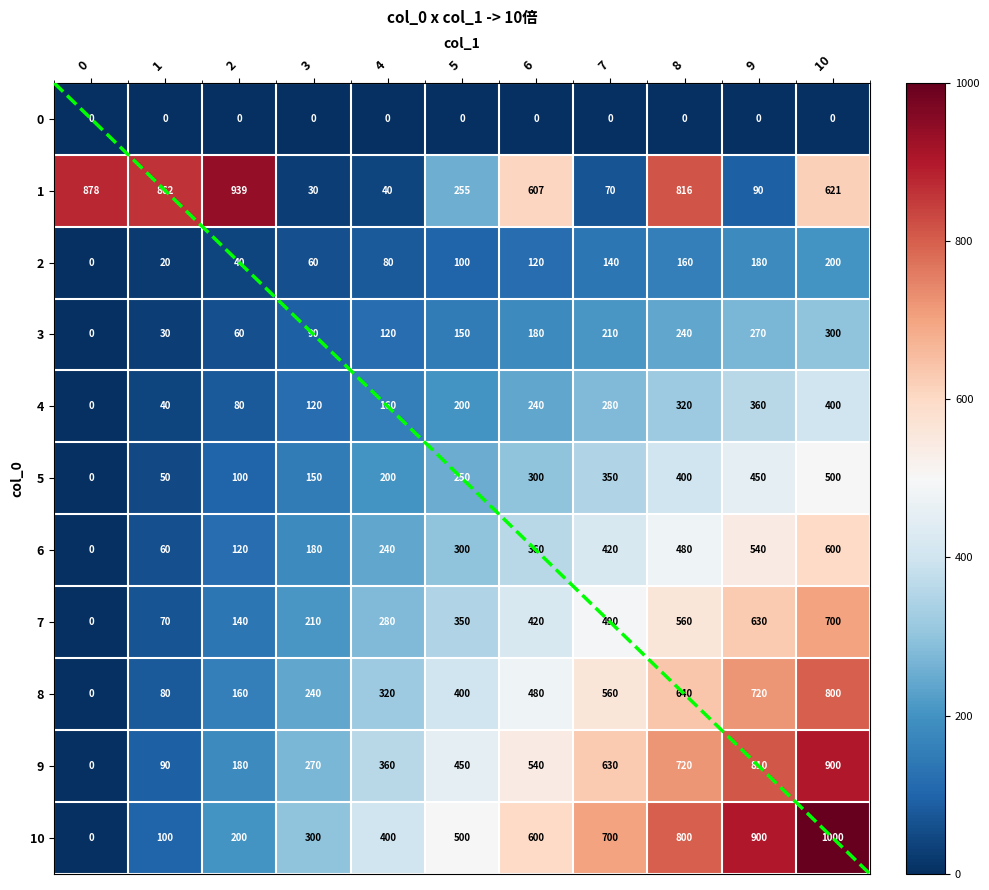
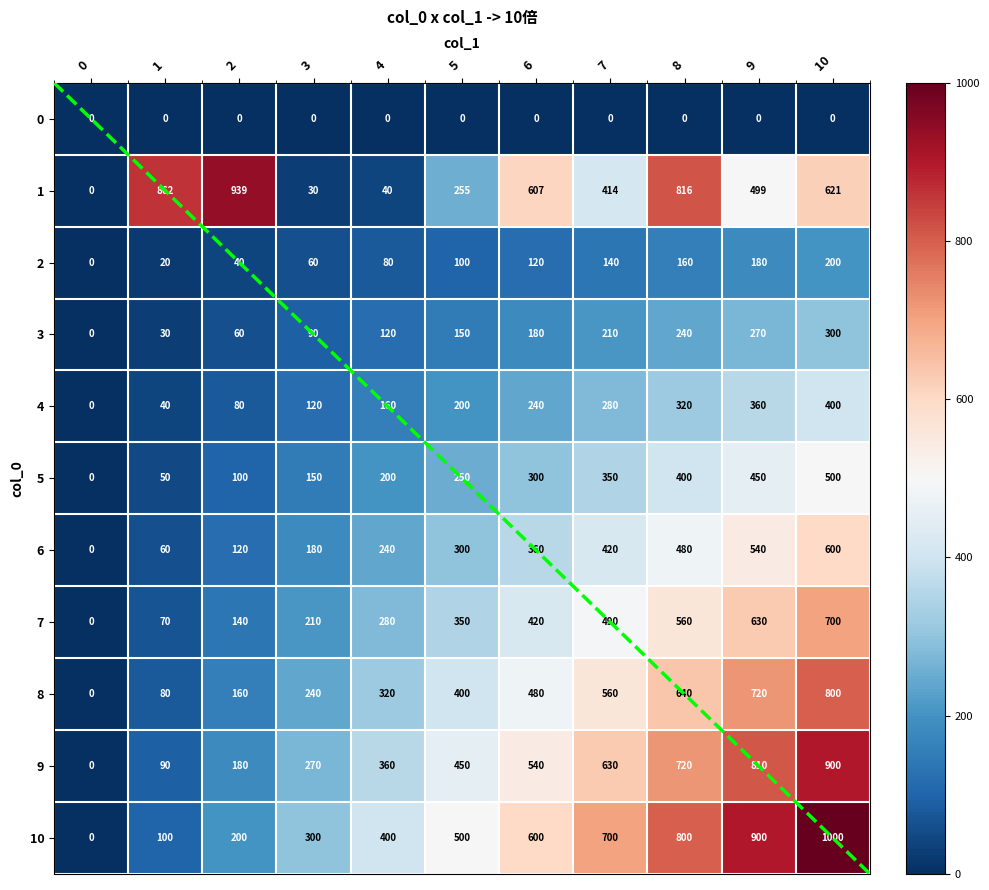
  {
    "0": {
      "1": 0,
      "2": 0,
      "3": 0,
      "4": 0,
      "5": 0,
      "6": 0,
      "7": 0,
      "8": 0,
      "9": 0,
      "10": 0
    },
    "1": {
-     "0": 878,
+     "0": 0,
      "2": 939,
      "3": 30,
      "4": 40,
      "5": 255,
      "6": 607,
-     "7": 70,
+     "7": 414,
      "8": 816,
-     "9": 90,
+     "9": 499,
      "10": 621
    },
    "2": {
      "0": 0,
      "1": 20,
      "3": 60,
      "4": 80,
      "5": 100,
      "6": 120,
      "7": 140,
      "8": 160,
      "9": 180,
      "10": 200
    },
    "3": {
      "0": 0,
      "1": 30,
      "2": 60,
      "4": 120,
      "5": 150,
      "6": 180,
      "7": 210,
      "8": 240,
      "9": 270,
      "10": 300
    },
    "4": {
      "0": 0,
      "1": 40,
      "2": 80,
      "3": 120,
      "5": 200,
      "6": 240,
      "7": 280,
      "8": 320,
      "9": 360,
      "10": 400
    },
    "5": {
      "0": 0,
      "1": 50,
      "2": 100,
      "3": 150,
      "4": 200,
      "6": 300,
      "7": 350,
      "8": 400,
      "9": 450,
      "10": 500
    },
    "6": {
      "0": 0,
      "1": 60,
      "2": 120,
      "3": 180,
      "4": 240,
      "5": 300,
      "7": 420,
      "8": 480,
      "9": 540,
      "10": 600
    },
    "7": {
      "0": 0,
      "1": 70,
      "2": 140,
      "3": 210,
      "4": 280,
      "5": 350,
      "6": 420,
      "8": 560,
      "9": 630,
      "10": 700
    },
    "8": {
      "0": 0,
      "1": 80,
      "2": 160,
      "3": 240,
      "4": 320,
      "5": 400,
      "6": 480,
      "7": 560,
      "9": 720,
      "10": 800
    },
    "9": {
      "0": 0,
      "1": 90,
      "2": 180,
      "3": 270,
      "4": 360,
      "5": 450,
      "6": 540,
      "7": 630,
      "8": 720,
      "10": 900
    },
    "10": {
      "0": 0,
      "1": 100,
      "2": 200,
      "3": 300,
      "4": 400,
      "5": 500,
      "6": 600,
      "7": 700,
      "8": 800,
      "9": 900
    }
  }
